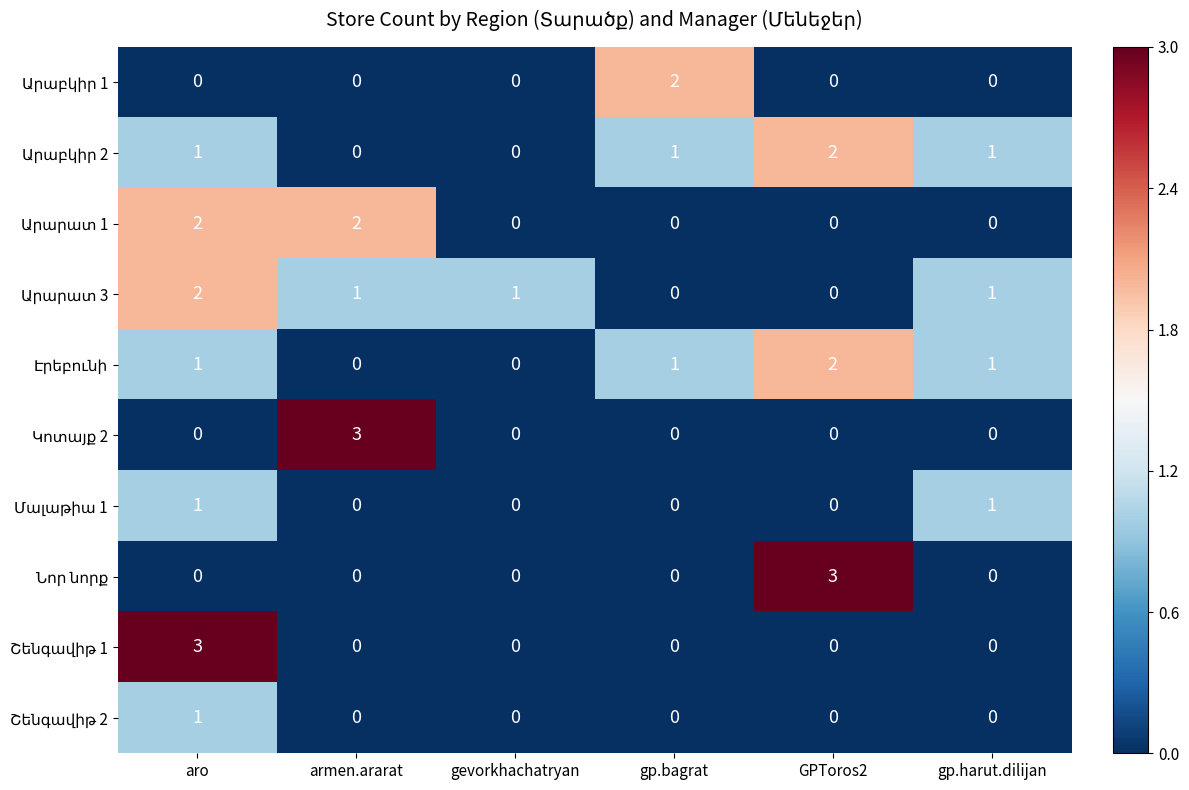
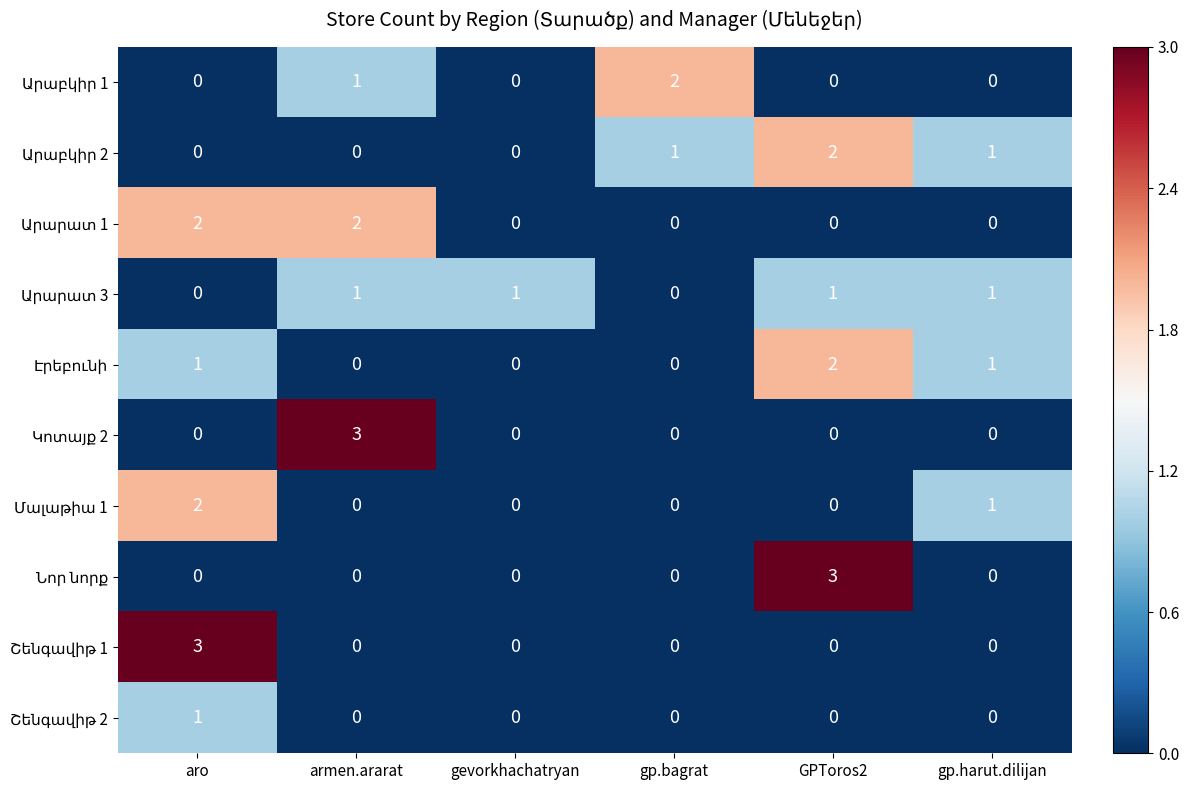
  {
    "Արաբկիր 1": {
      "aro": 0,
-     "armen.ararat": 0,
+     "armen.ararat": 1,
      "gevorkhachatryan": 0,
      "gp.bagrat": 2,
      "GPToros2": 0,
      "gp.harut.dilijan": 0
    },
    "Արաբկիր 2": {
-     "aro": 1,
+     "aro": 0,
      "armen.ararat": 0,
      "gevorkhachatryan": 0,
      "gp.bagrat": 1,
      "GPToros2": 2,
      "gp.harut.dilijan": 1
    },
    "Արարատ 1": {
      "aro": 2,
      "armen.ararat": 2,
      "gevorkhachatryan": 0,
      "gp.bagrat": 0,
      "GPToros2": 0,
      "gp.harut.dilijan": 0
    },
    "Արարատ 3": {
-     "aro": 2,
+     "aro": 0,
      "armen.ararat": 1,
      "gevorkhachatryan": 1,
      "gp.bagrat": 0,
-     "GPToros2": 0,
+     "GPToros2": 1,
      "gp.harut.dilijan": 1
    },
    "Էրեբունի": {
      "aro": 1,
      "armen.ararat": 0,
      "gevorkhachatryan": 0,
-     "gp.bagrat": 1,
+     "gp.bagrat": 0,
      "GPToros2": 2,
      "gp.harut.dilijan": 1
    },
    "Կոտայք 2": {
      "aro": 0,
      "armen.ararat": 3,
      "gevorkhachatryan": 0,
      "gp.bagrat": 0,
      "GPToros2": 0,
      "gp.harut.dilijan": 0
    },
    "Մալաթիա 1": {
-     "aro": 1,
+     "aro": 2,
      "armen.ararat": 0,
      "gevorkhachatryan": 0,
      "gp.bagrat": 0,
      "GPToros2": 0,
      "gp.harut.dilijan": 1
    },
    "Նոր նորք": {
      "aro": 0,
      "armen.ararat": 0,
      "gevorkhachatryan": 0,
      "gp.bagrat": 0,
      "GPToros2": 3,
      "gp.harut.dilijan": 0
    },
    "Շենգավիթ 1": {
      "aro": 3,
      "armen.ararat": 0,
      "gevorkhachatryan": 0,
      "gp.bagrat": 0,
      "GPToros2": 0,
      "gp.harut.dilijan": 0
    },
    "Շենգավիթ 2": {
      "aro": 1,
      "armen.ararat": 0,
      "gevorkhachatryan": 0,
      "gp.bagrat": 0,
      "GPToros2": 0,
      "gp.harut.dilijan": 0
    }
  }
